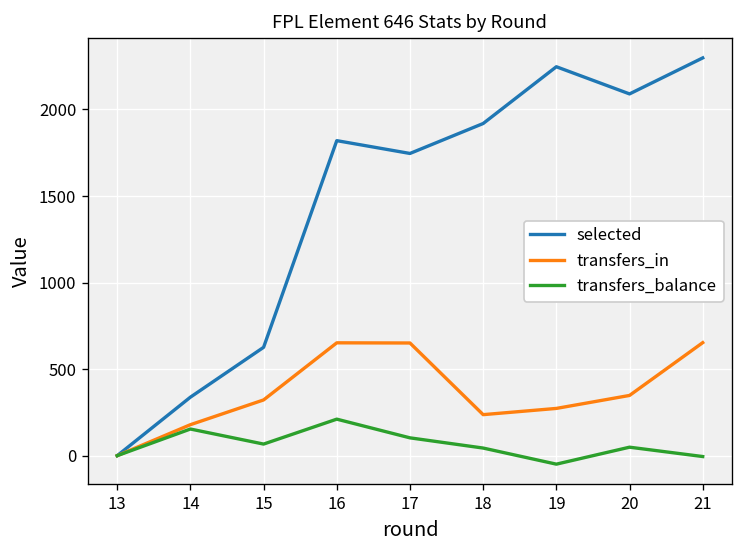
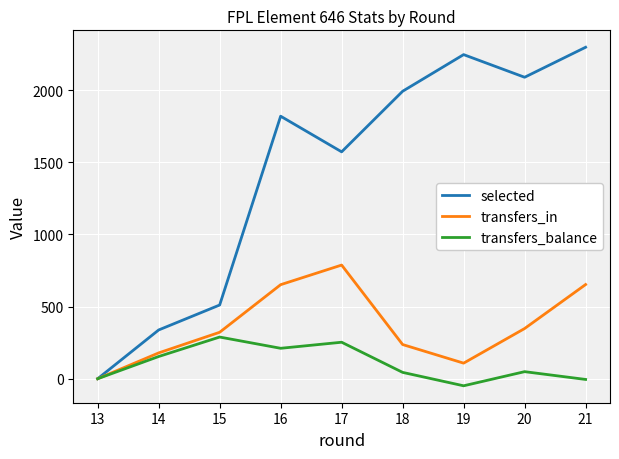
  {
    "selected": {
      "14": 340,
-     "15": 630,
+     "15": 510,
      "16": 1820,
-     "17": 1750,
-     "18": 1920,
+     "17": 1570,
+     "18": 1990,
      "19": 2250,
      "20": 2090,
      "21": 2300
    },
    "transfers_in": {
      "14": 180,
      "15": 320,
      "16": 650,
-     "17": 650,
+     "17": 790,
      "18": 240,
-     "19": 270,
+     "19": 110,
      "20": 350,
      "21": 650
    },
    "transfers_balance": {
      "14": 150,
-     "15": 70,
+     "15": 290,
      "16": 210,
-     "17": 100,
+     "17": 250,
      "18": 40,
      "19": -50,
      "20": 50,
      "21": -10
    }
  }
